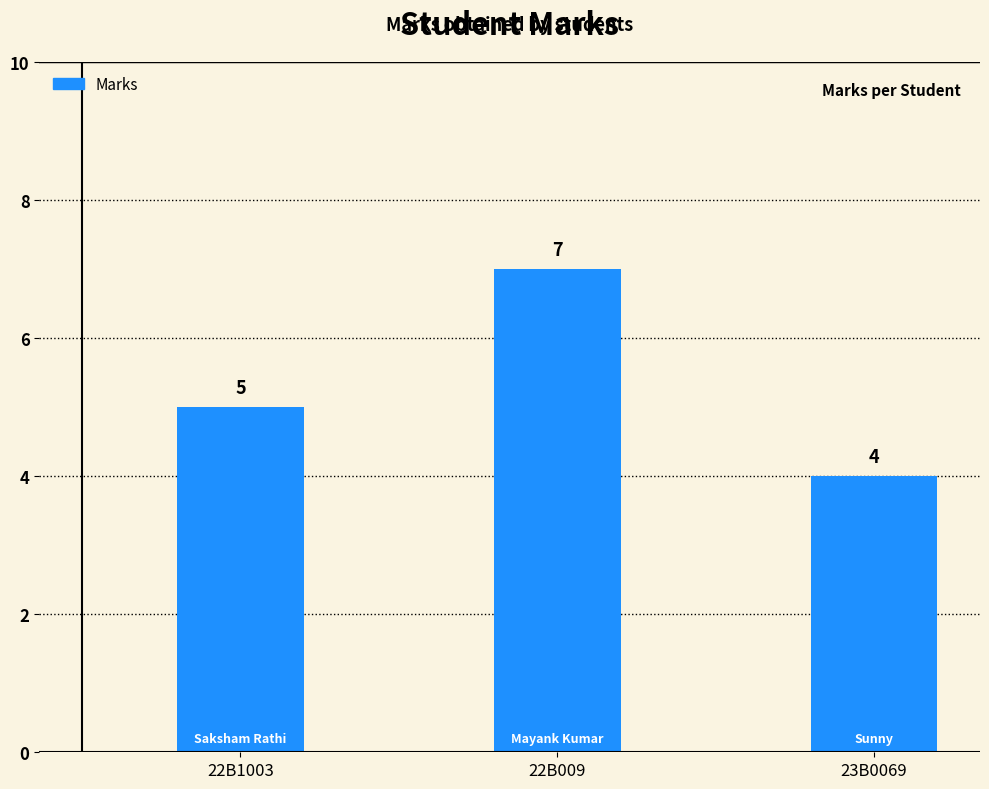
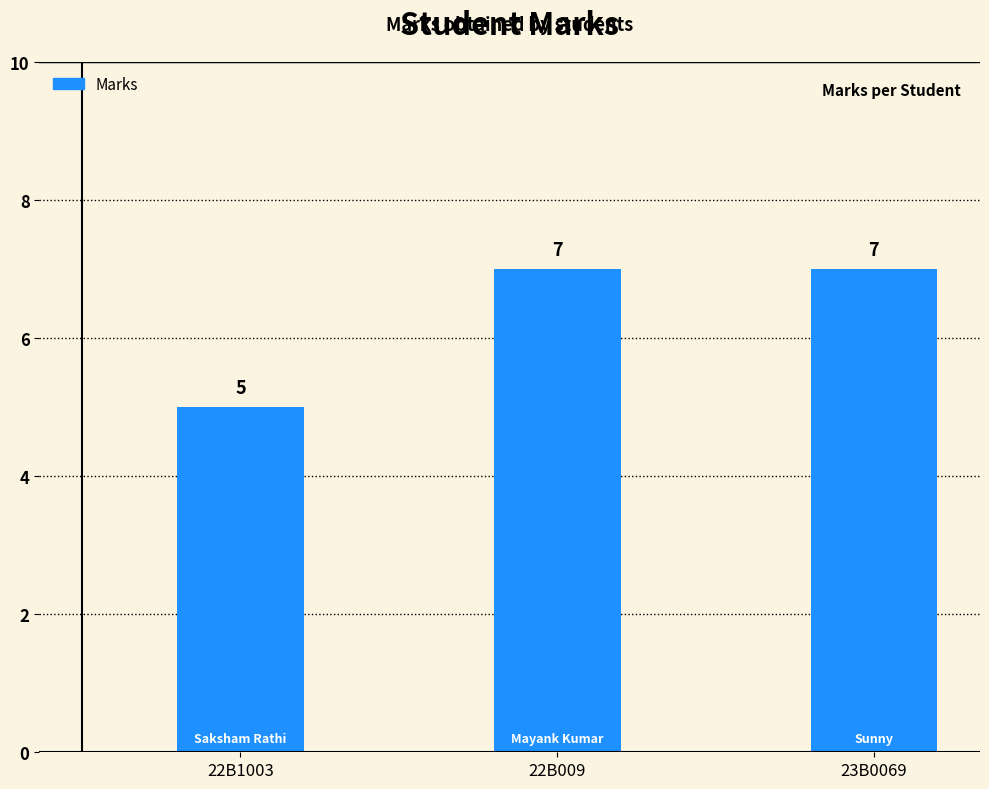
  {
    "22B1003": 5,
    "22B009": 7,
-   "23B0069": 4
+   "23B0069": 7
  }
